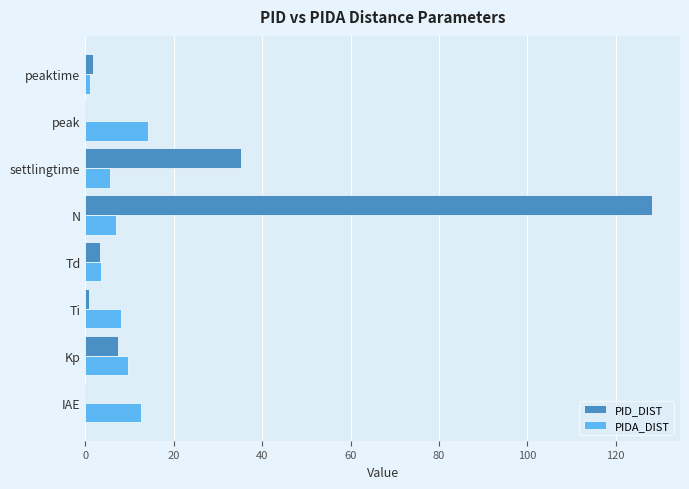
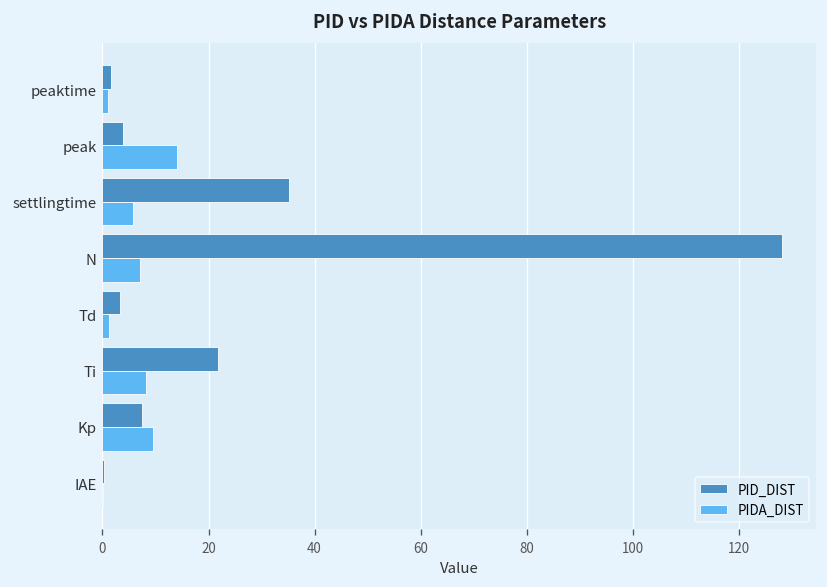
  {
    "PID_DIST": {
      "peaktime": 2,
-     "peak": 0,
+     "peak": 4,
      "settlingtime": 35,
      "N": 128,
      "Td": 3,
-     "Ti": 1,
+     "Ti": 22,
      "Kp": 7
    },
    "PIDA_DIST": {
      "peaktime": 1,
      "peak": 14,
      "settlingtime": 6,
      "N": 7,
-     "Td": 3,
+     "Td": 1,
      "Ti": 8,
      "Kp": 10,
-     "IAE": 13
+     "IAE": 0
    }
  }
